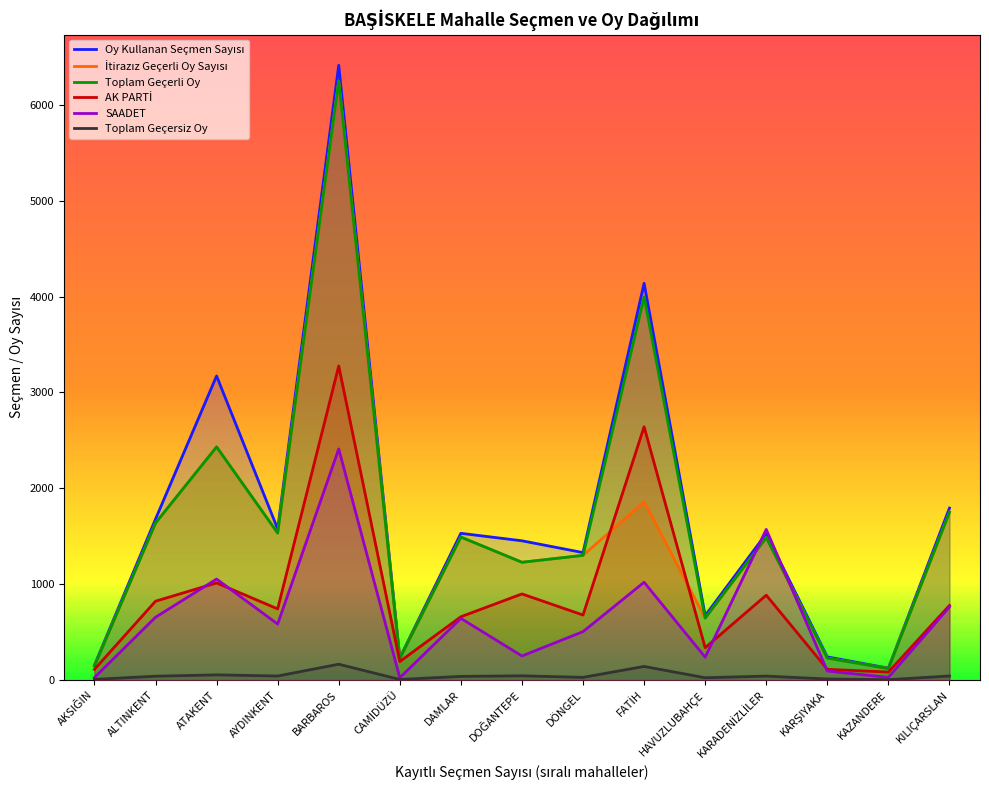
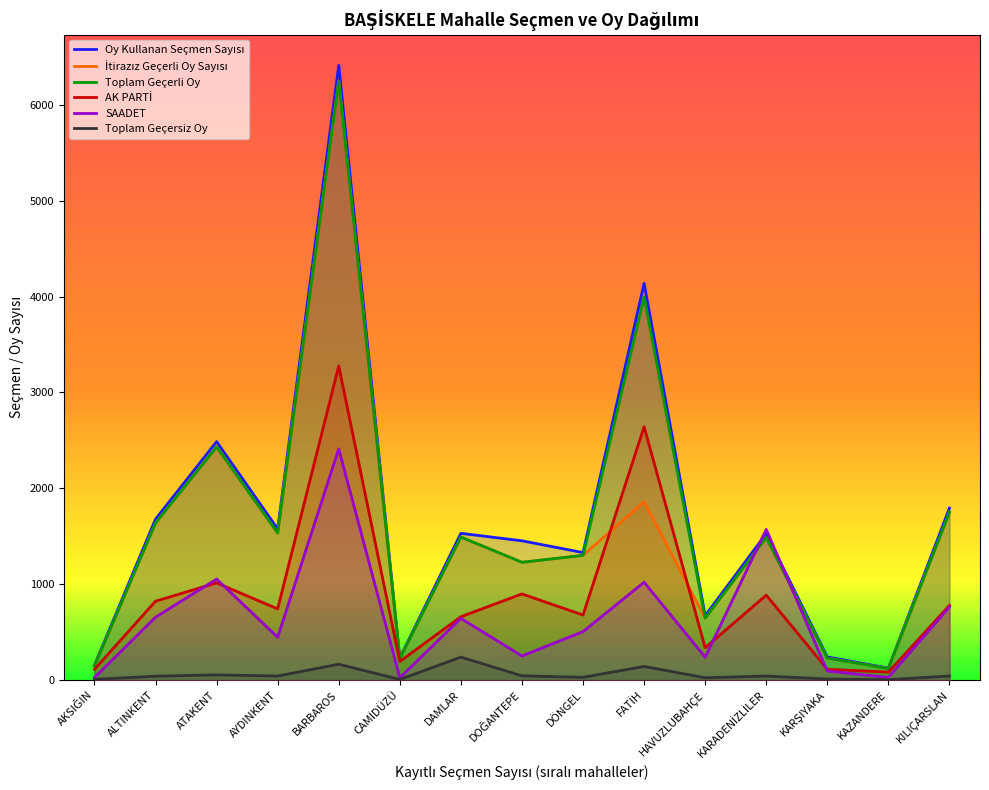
  {
    "Oy Kullanan Seçmen Sayısı": {
      "ALTINKENT": 1700,
-     "ATAKENT": 3200,
+     "ATAKENT": 2500,
      "AYDINKENT": 1600,
      "BARBAROS": 6400,
      "DAMLAR": 1500,
      "DOĞANTEPE": 1500,
      "DÖNGEL": 1300,
      "FATİH": 4100,
      "KARADENİZLİLER": 1500,
      "KILIÇARSLAN": 1800
    },
    "İtirazız Geçerli Oy Sayısı": {
      "FATİH": 1900
    },
    "Toplam Geçerli Oy": {
      "FATİH": 4000
    },
    "AK PARTİ": {
      "AKSIĞIN": 100,
      "ALTINKENT": 800,
      "ATAKENT": 1000,
      "AYDINKENT": 700,
      "BARBAROS": 3300,
      "CAMİDÜZÜ": 200,
      "DOĞANTEPE": 900,
      "DÖNGEL": 700,
      "FATİH": 2600,
      "HAVUZLUBAHÇE": 300,
      "KARADENİZLİLER": 900,
      "KAZANDERE": 100
    },
    "SAADET": {
      "ALTINKENT": 700,
      "ATAKENT": 1100,
-     "AYDINKENT": 600,
+     "AYDINKENT": 400,
      "BARBAROS": 2400,
      "DOĞANTEPE": 300,
      "DÖNGEL": 500,
      "FATİH": 1000,
      "HAVUZLUBAHÇE": 200,
      "KARADENİZLİLER": 1600
    },
    "Toplam Geçersiz Oy": {
      "ALTINKENT": 0,
      "ATAKENT": 100,
      "AYDINKENT": 0,
      "BARBAROS": 200,
-     "DAMLAR": 0,
+     "DAMLAR": 200,
      "DOĞANTEPE": 0,
      "DÖNGEL": 0,
      "FATİH": 100,
      "HAVUZLUBAHÇE": 0,
      "KARADENİZLİLER": 0,
      "KARŞIYAKA": 0,
      "KILIÇARSLAN": 0
    }
  }
